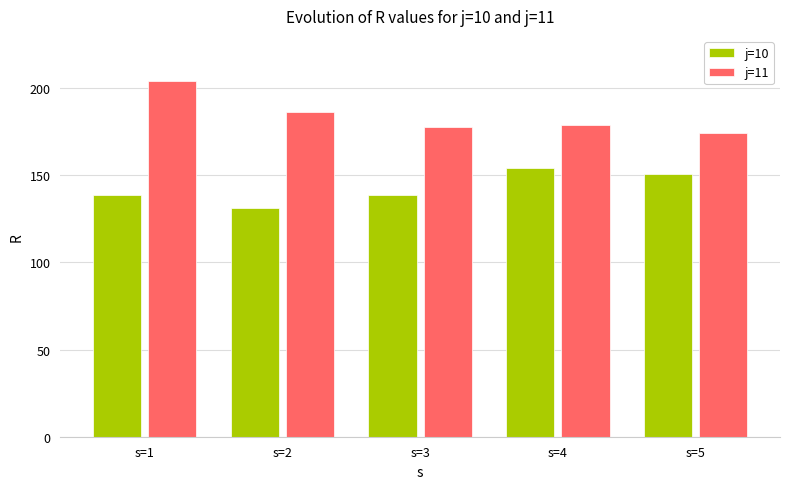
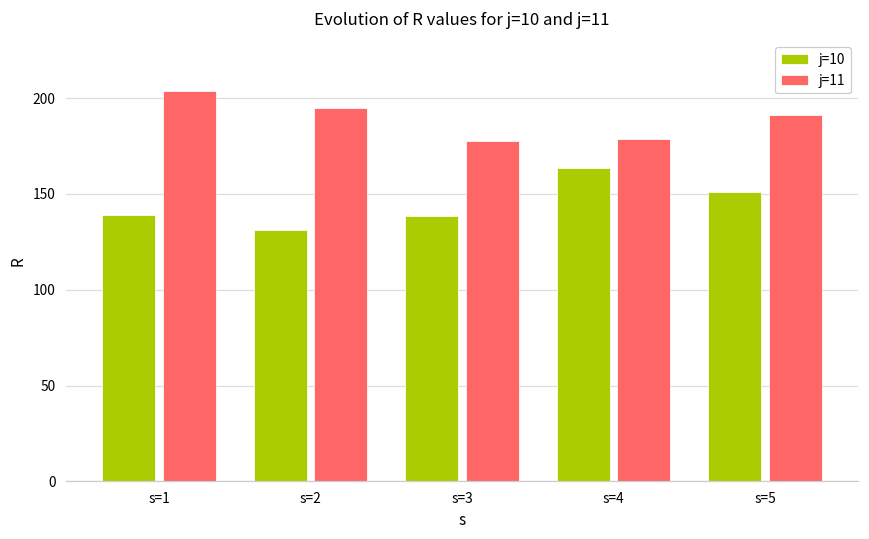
  {
    "j=10": {
      "s=1": 139,
      "s=2": 131,
      "s=3": 139,
-     "s=4": 154,
+     "s=4": 164,
      "s=5": 151
    },
    "j=11": {
      "s=1": 204,
-     "s=2": 186,
+     "s=2": 195,
      "s=3": 178,
      "s=4": 179,
-     "s=5": 174
+     "s=5": 191
    }
  }
